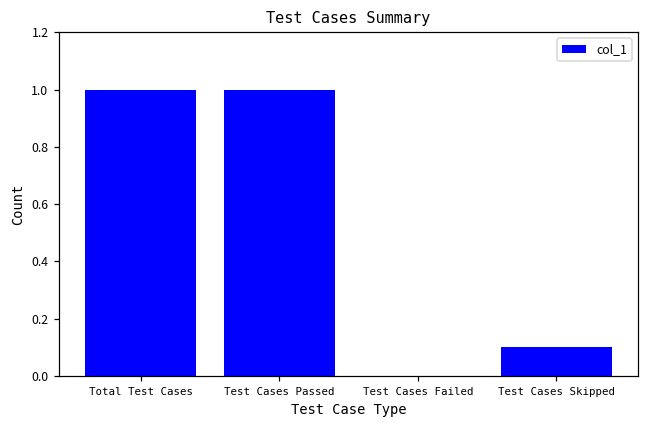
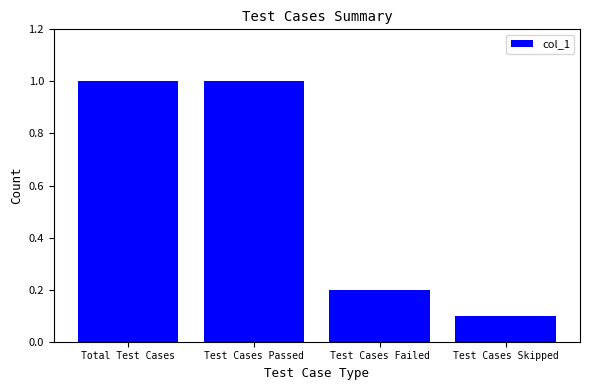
  {
    "Total Test Cases": 1.0,
    "Test Cases Passed": 1.0,
-   "Test Cases Failed": 0.0,
+   "Test Cases Failed": 0.2,
    "Test Cases Skipped": 0.1
  }
